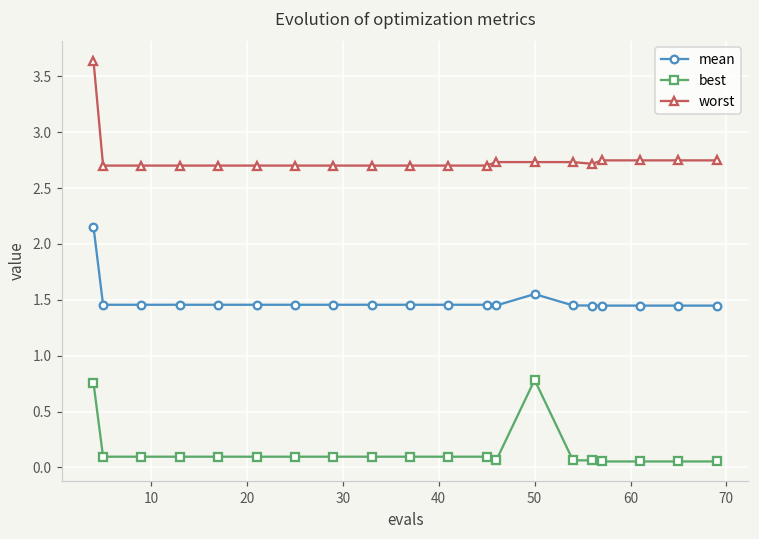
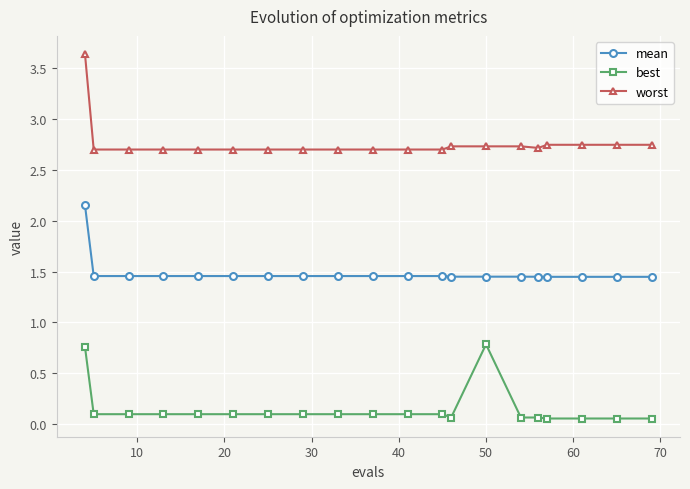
  {
    "mean": {
-     "50": 1.55
+     "50": 1.45
    },
    "best": {
      "50": 0.78
    },
    "worst": {
      "50": 2.73
    }
  }
